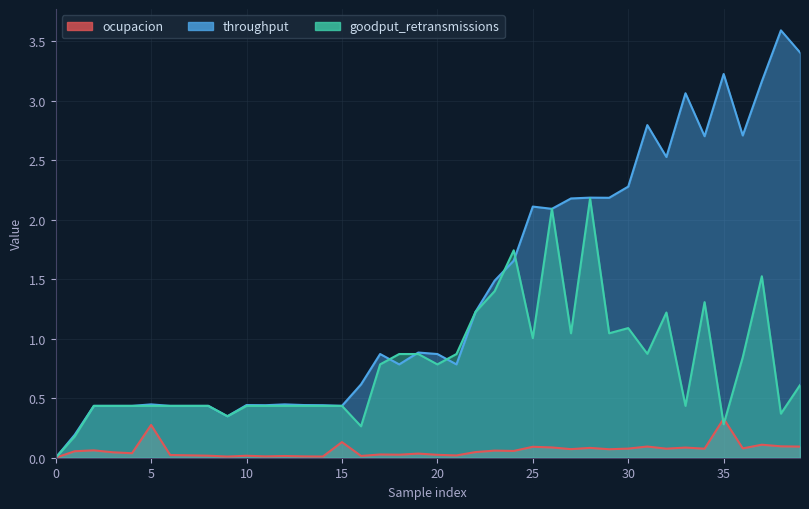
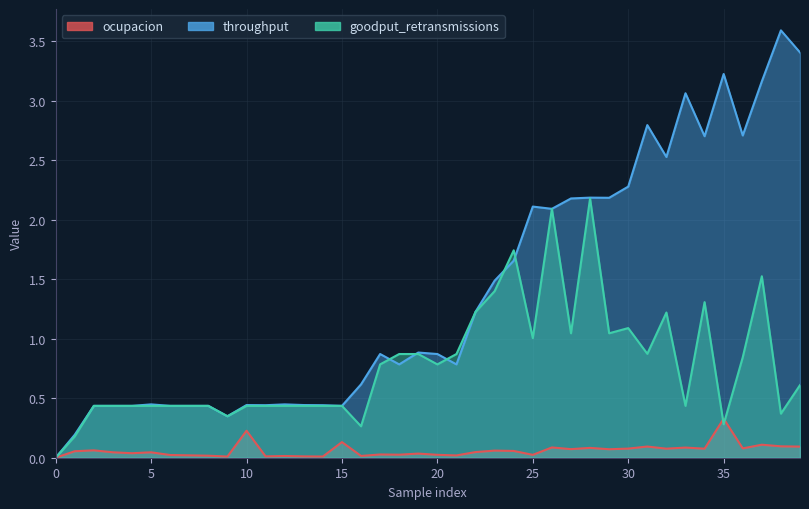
  {
    "ocupacion": {
-     "5": 0.28,
-     "10": 0.02,
+     "5": 0.05,
+     "10": 0.23,
      "15": 0.13,
      "20": 0.02,
-     "25": 0.09,
+     "25": 0.02,
      "30": 0.08,
      "35": 0.33
    }
  }
